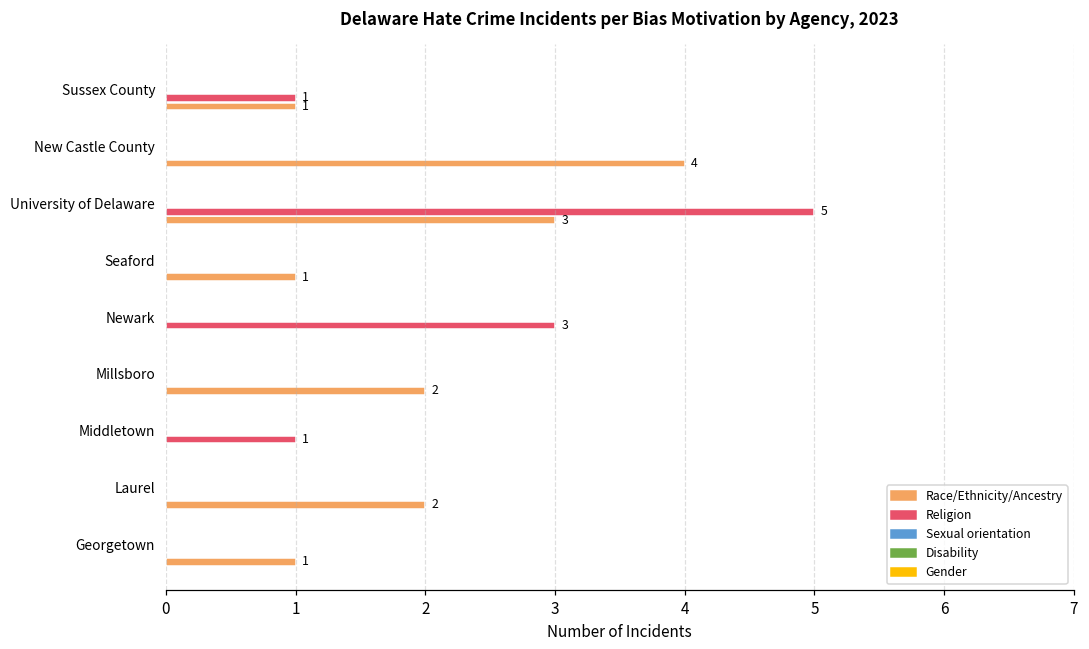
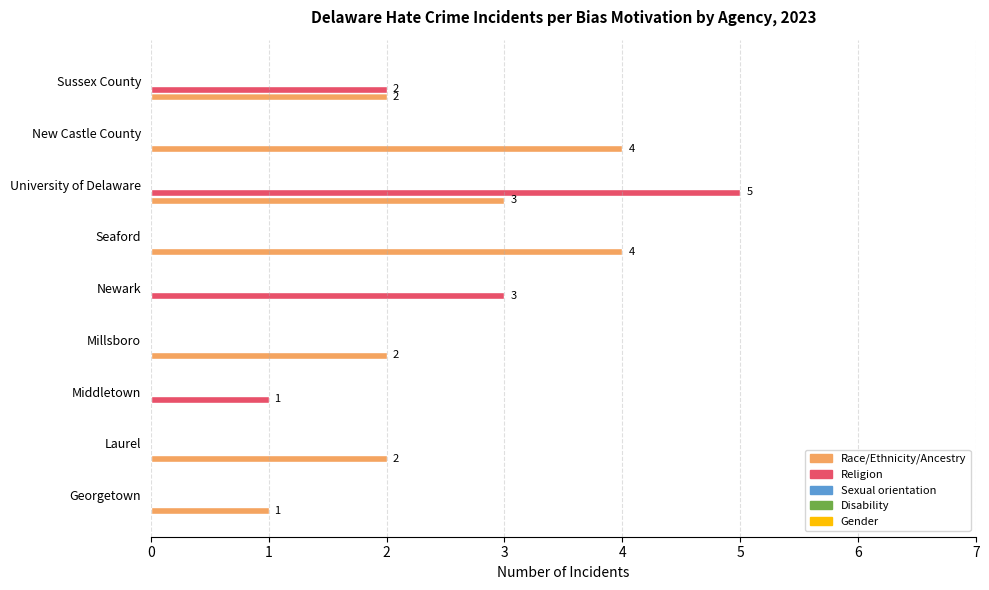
  {
    "Race/Ethnicity/Ancestry": {
-     "Sussex County": 1,
+     "Sussex County": 2,
      "New Castle County": 4,
      "University of Delaware": 3,
-     "Seaford": 1,
+     "Seaford": 4,
      "Millsboro": 2,
      "Laurel": 2,
      "Georgetown": 1
    },
    "Religion": {
-     "Sussex County": 1,
+     "Sussex County": 2,
      "University of Delaware": 5,
      "Newark": 3,
      "Middletown": 1
    },
    "Sexual orientation": {
      "Sussex County": 0.00,
      "New Castle County": 0.00,
      "University of Delaware": 0.00,
      "Seaford": 0.00,
      "Newark": 0.00,
      "Millsboro": 0.00,
      "Middletown": 0.00,
      "Laurel": 0.00,
      "Georgetown": 0.00
    },
    "Disability": {
      "Sussex County": 0.00,
      "New Castle County": 0.00,
      "University of Delaware": 0.00,
      "Seaford": 0.00,
      "Newark": 0.00,
      "Millsboro": 0.00,
      "Middletown": 0.00,
      "Laurel": 0.00,
      "Georgetown": 0.00
    },
    "Gender": {
      "Sussex County": 0.00,
      "New Castle County": 0.00,
      "University of Delaware": 0.00,
      "Seaford": 0.00,
      "Newark": 0.00,
      "Millsboro": 0.00,
      "Middletown": 0.00,
      "Laurel": 0.00,
      "Georgetown": 0.00
    }
  }
